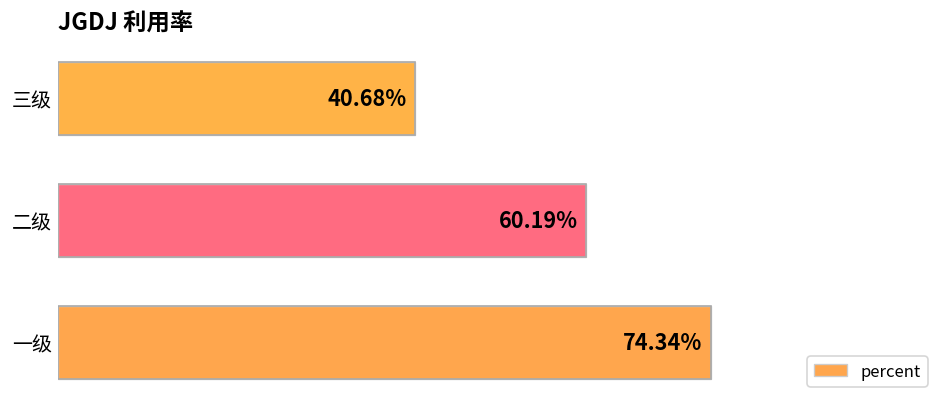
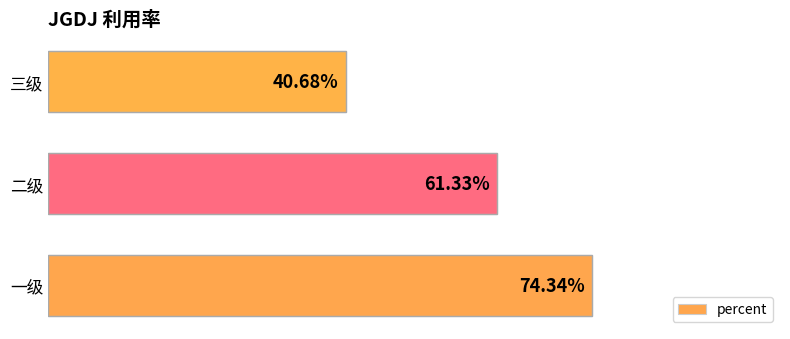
  {
    "三级": "40.68%",
-   "二级": "60.19%",
+   "二级": "61.33%",
    "一级": "74.34%"
  }
